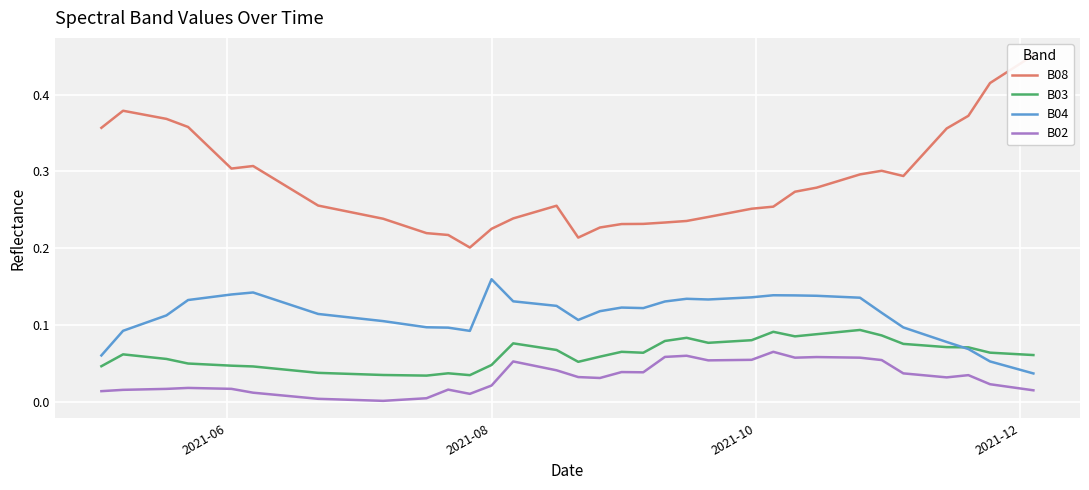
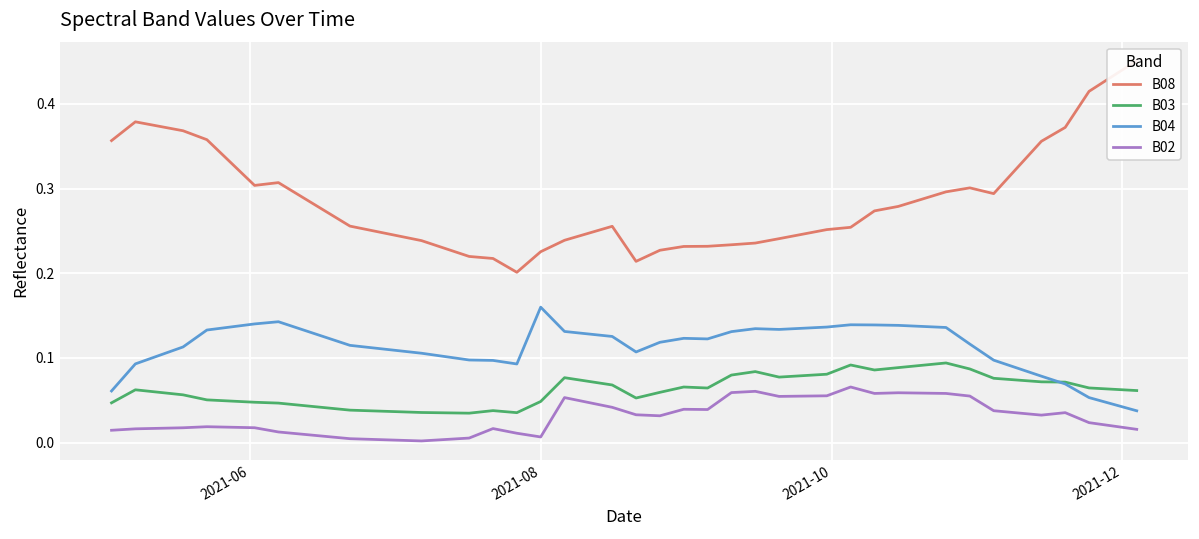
  {
    "B08": {
      "2021-08": 0.23
    },
    "B03": {
      "2021-08": 0.05
    },
    "B04": {
      "2021-08": 0.16
    },
    "B02": {
-     "2021-08": 0.02
+     "2021-08": 0.01
    }
  }
